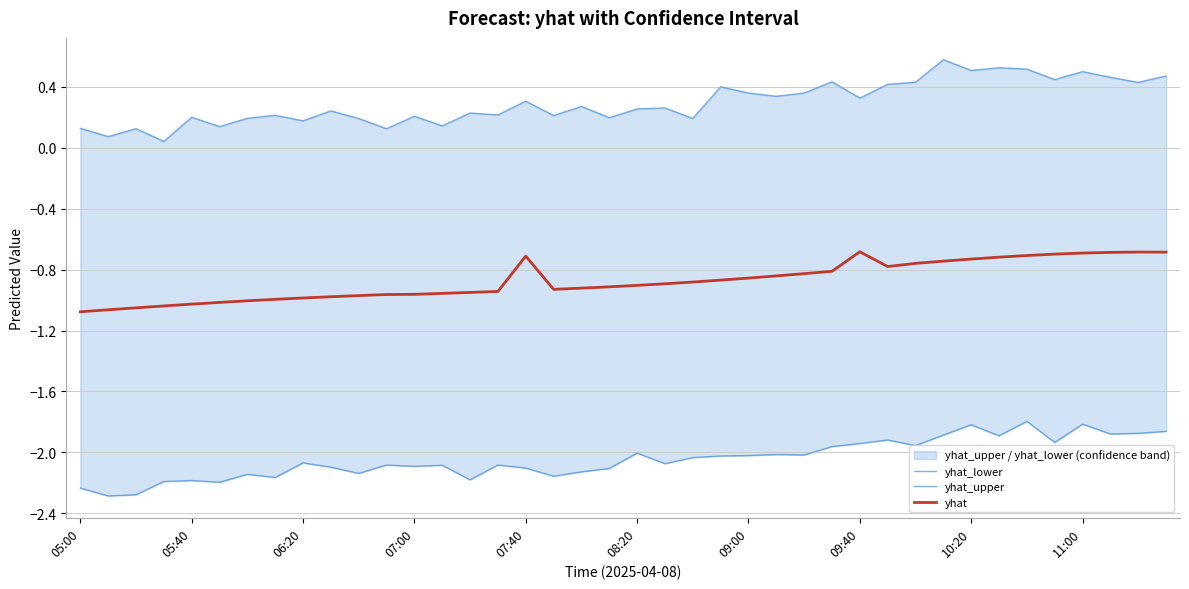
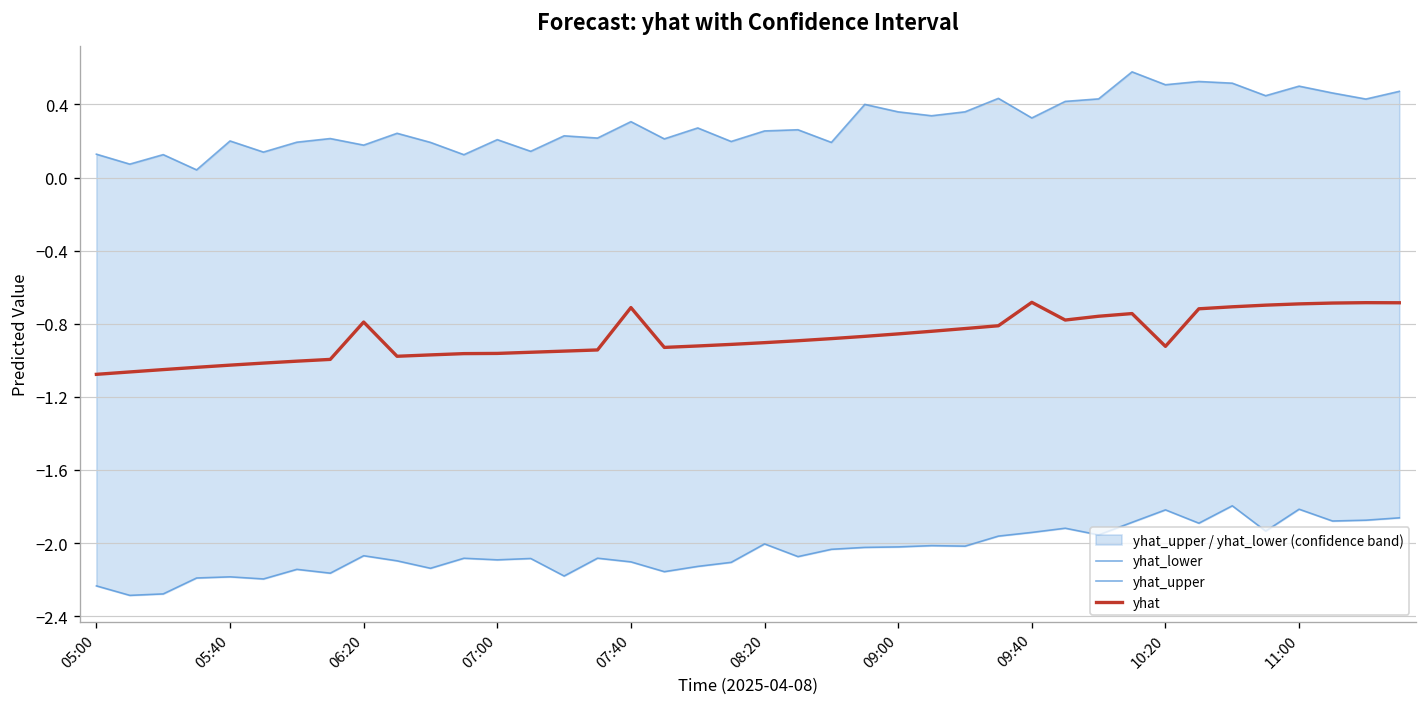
  {
    "yhat": {
      "05:00": -1.08,
      "05:40": -1.03,
-     "06:20": -0.99,
+     "06:20": -0.79,
      "07:00": -0.96,
      "07:40": -0.71,
      "08:20": -0.90,
      "09:00": -0.86,
      "09:40": -0.68,
-     "10:20": -0.73,
+     "10:20": -0.92,
      "11:00": -0.69
    }
  }
